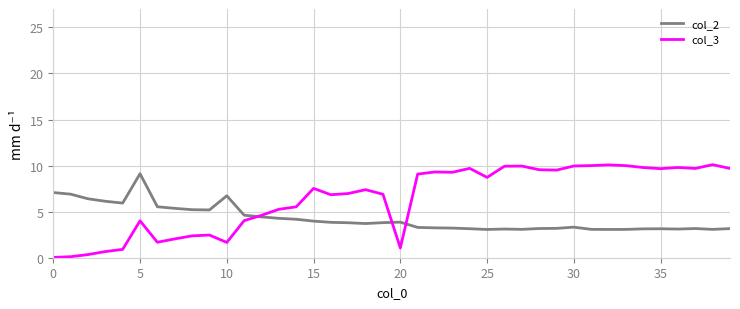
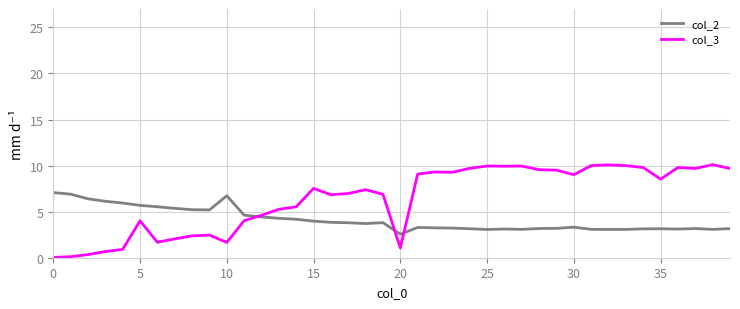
  {
    "col_2": {
      "0": 7,
-     "5": 9,
+     "5": 6,
      "10": 7,
      "15": 4,
-     "20": 4,
+     "20": 3,
      "25": 3,
      "30": 3,
      "35": 3
    },
    "col_3": {
      "0": 0,
      "5": 4,
      "10": 2,
      "15": 8,
      "20": 1,
-     "25": 9,
-     "30": 10,
-     "35": 10
+     "25": 10,
+     "30": 9,
+     "35": 9
    }
  }
